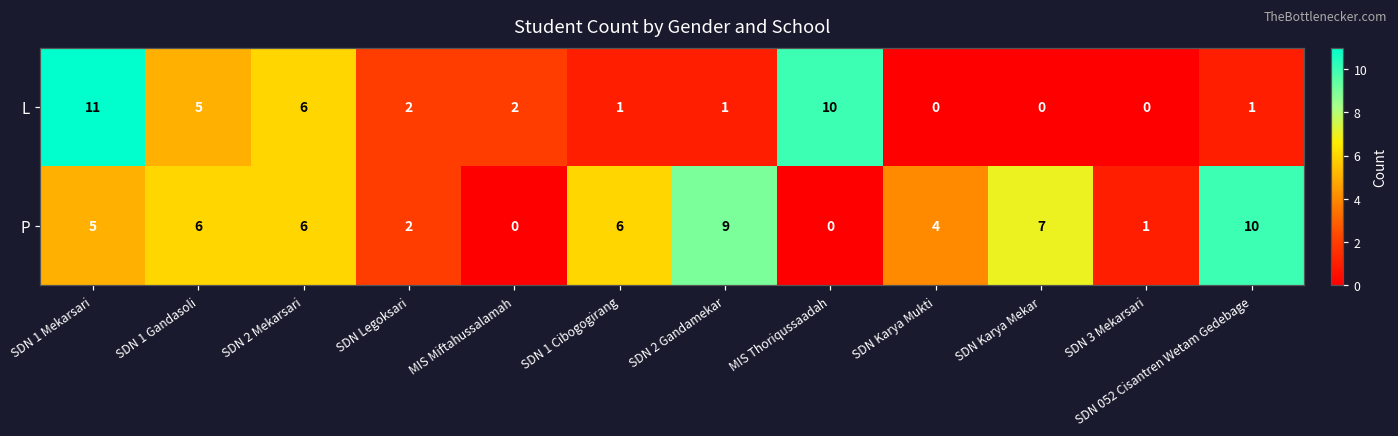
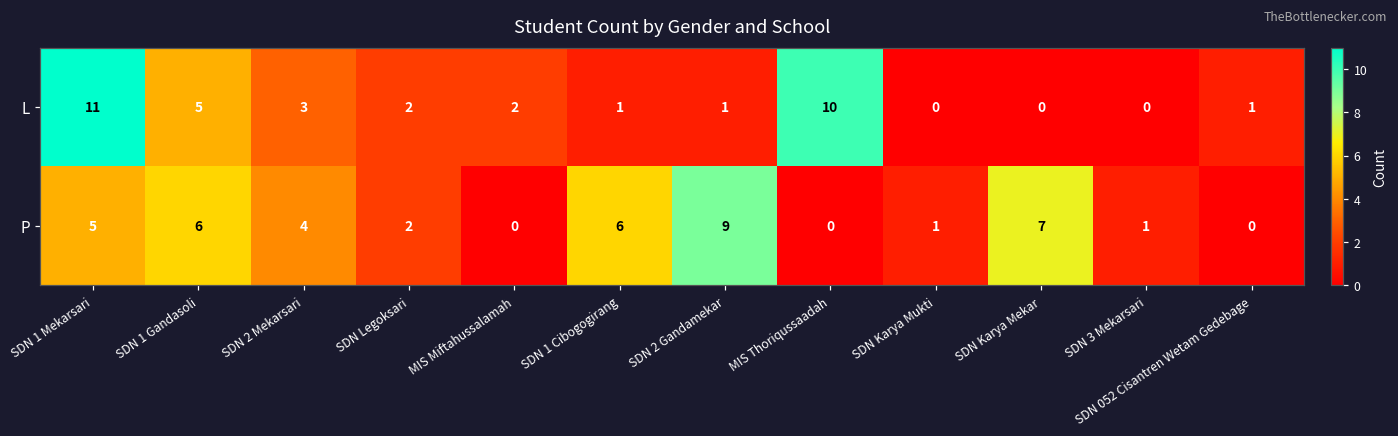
  {
    "L": {
      "SDN 1 Mekarsari": 11,
      "SDN 1 Gandasoli": 5,
-     "SDN 2 Mekarsari": 6,
+     "SDN 2 Mekarsari": 3,
      "SDN Legoksari": 2,
      "MIS Miftahussalamah": 2,
      "SDN 1 Cibogogirang": 1,
      "SDN 2 Gandamekar": 1,
      "MIS Thoriqussaadah": 10,
      "SDN Karya Mukti": 0,
      "SDN Karya Mekar": 0,
      "SDN 3 Mekarsari": 0,
      "SDN 052 Cisantren Wetam Gedebage": 1
    },
    "P": {
      "SDN 1 Mekarsari": 5,
      "SDN 1 Gandasoli": 6,
-     "SDN 2 Mekarsari": 6,
+     "SDN 2 Mekarsari": 4,
      "SDN Legoksari": 2,
      "MIS Miftahussalamah": 0,
      "SDN 1 Cibogogirang": 6,
      "SDN 2 Gandamekar": 9,
      "MIS Thoriqussaadah": 0,
-     "SDN Karya Mukti": 4,
+     "SDN Karya Mukti": 1,
      "SDN Karya Mekar": 7,
      "SDN 3 Mekarsari": 1,
-     "SDN 052 Cisantren Wetam Gedebage": 10
+     "SDN 052 Cisantren Wetam Gedebage": 0
    }
  }
